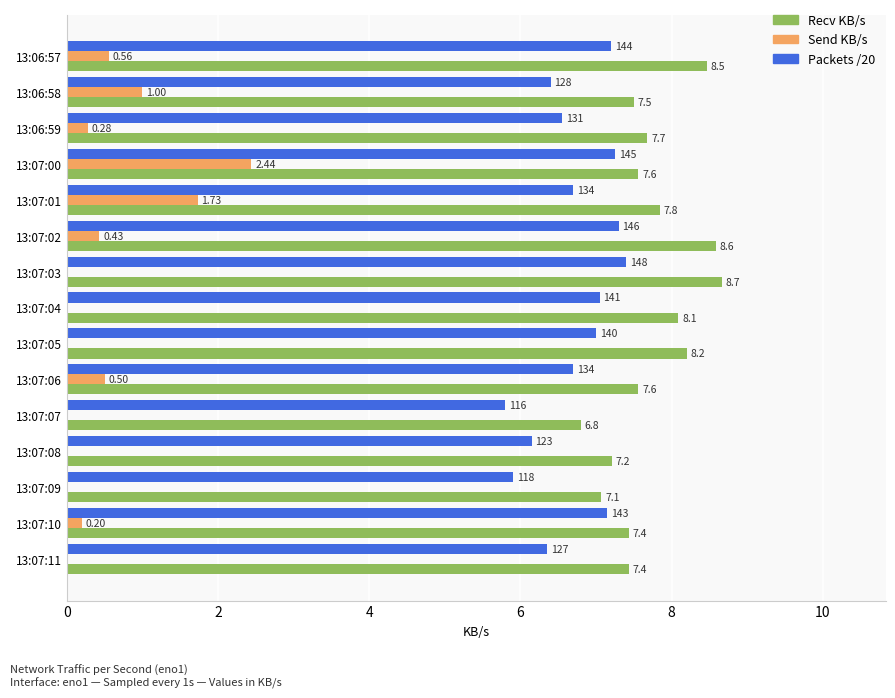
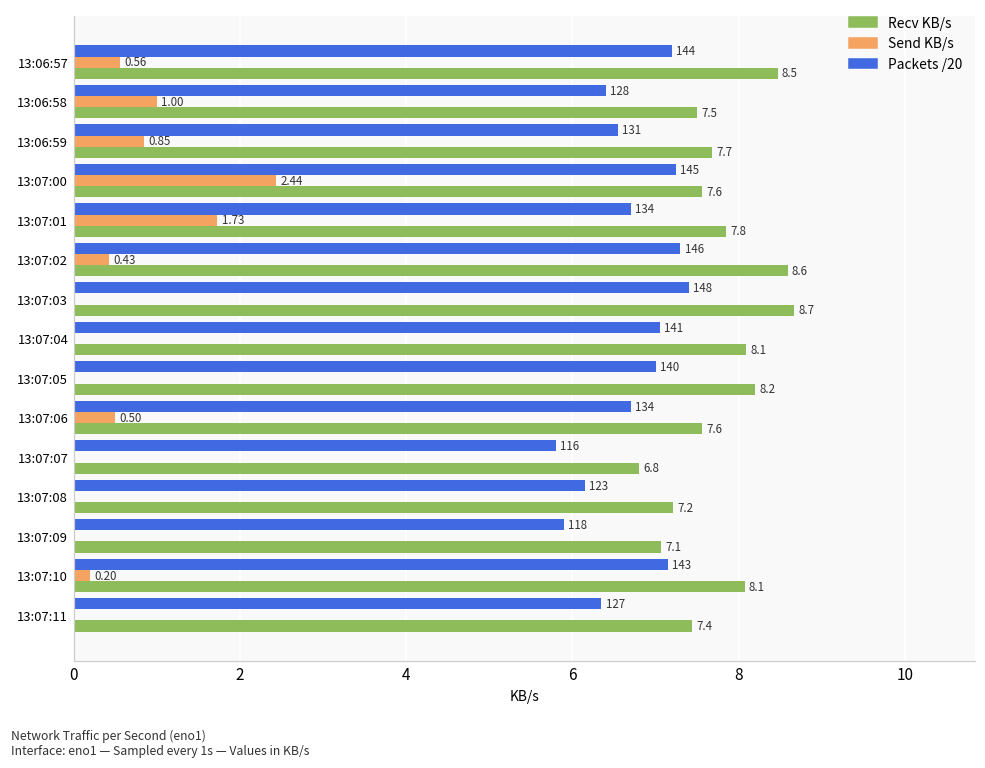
  {
    "Recv KB/s": {
      "13:06:57": 8.5,
      "13:06:58": 7.5,
      "13:06:59": 7.7,
      "13:07:00": 7.6,
      "13:07:01": 7.8,
      "13:07:02": 8.6,
      "13:07:03": 8.7,
      "13:07:04": 8.1,
      "13:07:05": 8.2,
      "13:07:06": 7.6,
      "13:07:07": 6.8,
      "13:07:08": 7.2,
      "13:07:09": 7.1,
-     "13:07:10": 7.4,
+     "13:07:10": 8.1,
      "13:07:11": 7.4
    },
    "Send KB/s": {
      "13:06:57": 0.56,
      "13:06:58": 1.00,
-     "13:06:59": 0.28,
+     "13:06:59": 0.85,
      "13:07:00": 2.44,
      "13:07:01": 1.73,
      "13:07:02": 0.43,
      "13:07:06": 0.50,
      "13:07:10": 0.20
    }
  }
